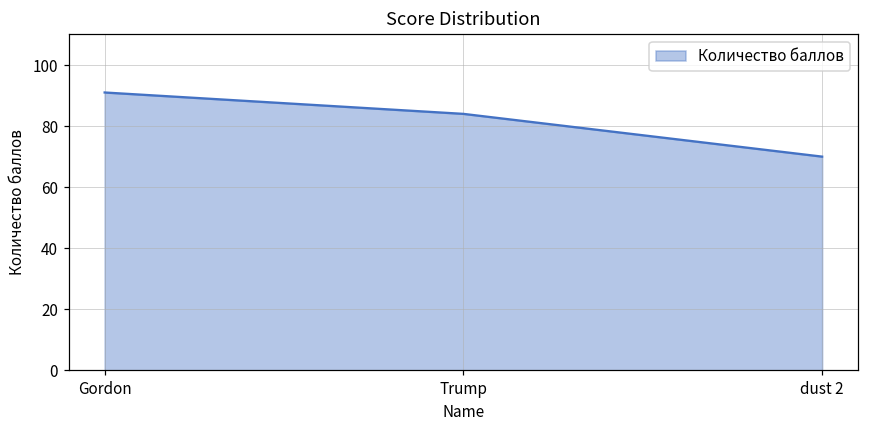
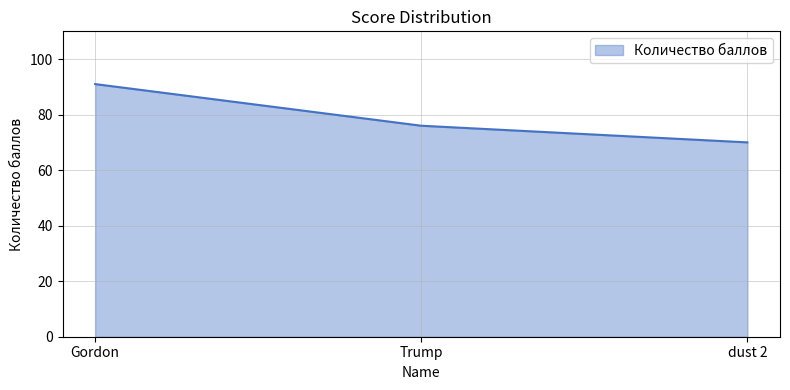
  {
    "Gordon": 91,
-   "Trump": 84,
+   "Trump": 76,
    "dust 2": 70
  }
